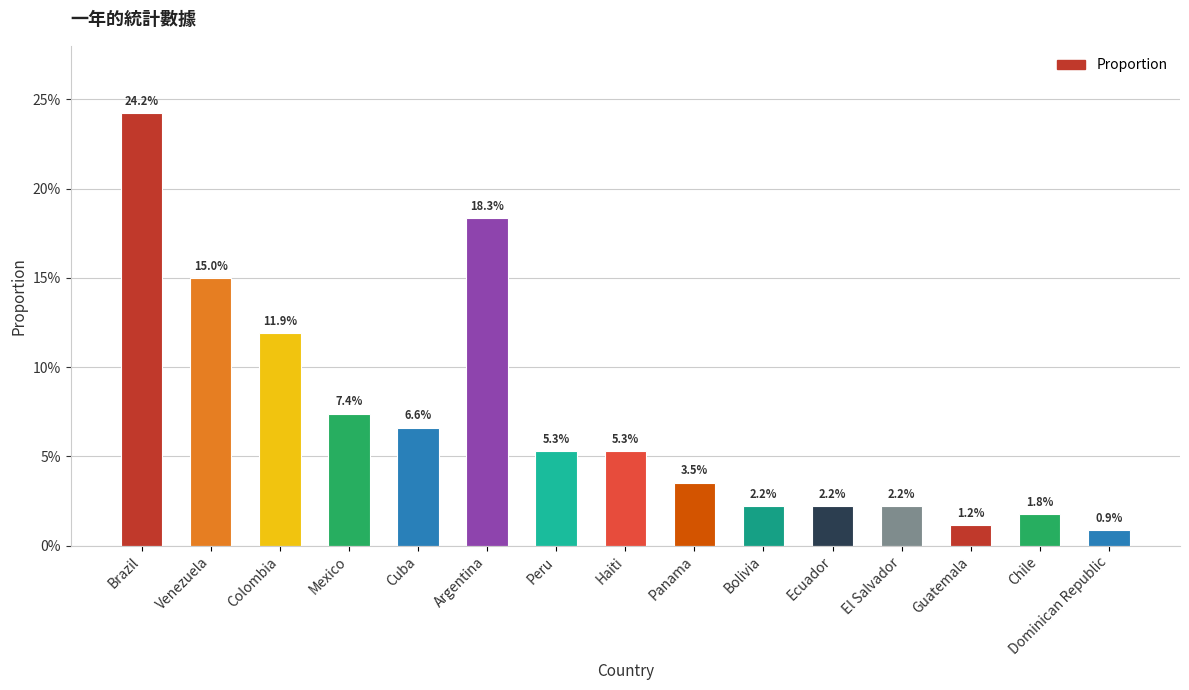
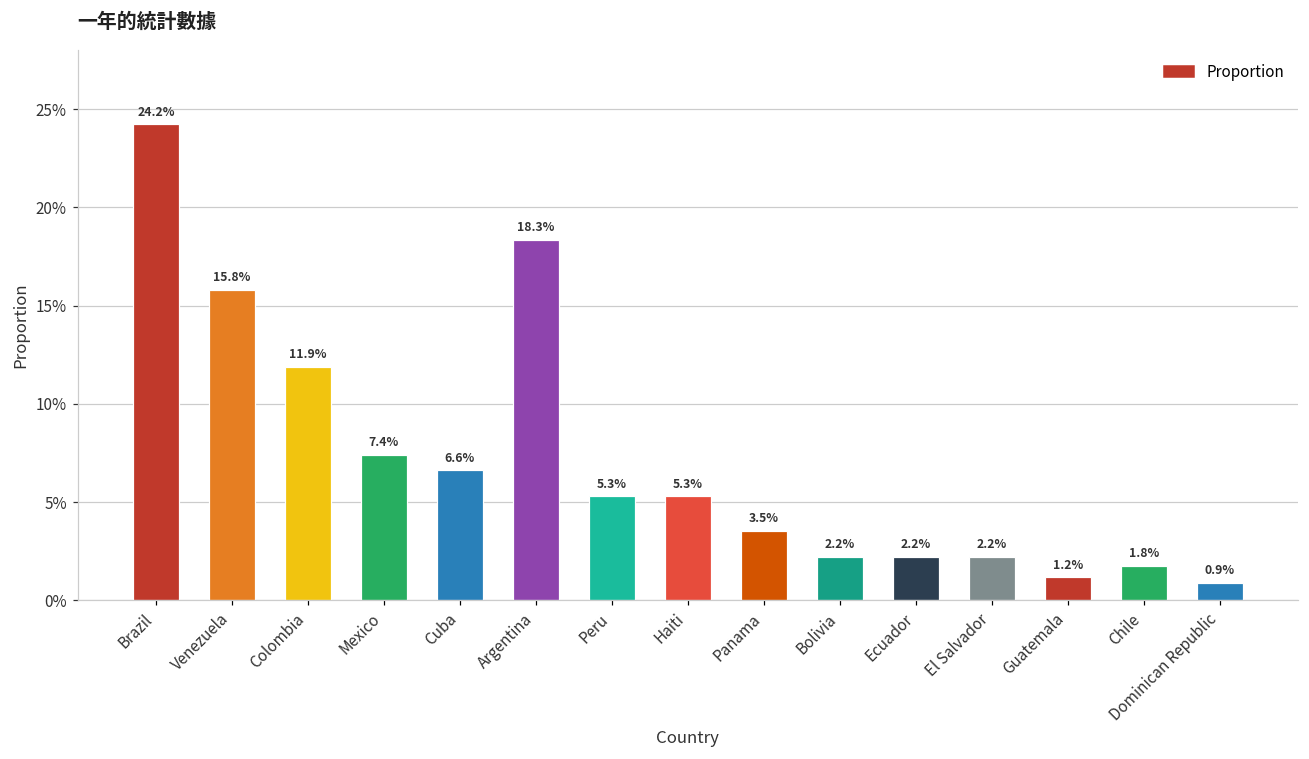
  {
    "Brazil": "24.2%",
-   "Venezuela": "15.0%",
+   "Venezuela": "15.8%",
    "Colombia": "11.9%",
    "Mexico": "7.4%",
    "Cuba": "6.6%",
    "Argentina": "18.3%",
    "Peru": "5.3%",
    "Haiti": "5.3%",
    "Panama": "3.5%",
    "Bolivia": "2.2%",
    "Ecuador": "2.2%",
    "El Salvador": "2.2%",
    "Guatemala": "1.2%",
    "Chile": "1.8%",
    "Dominican Republic": "0.9%"
  }
